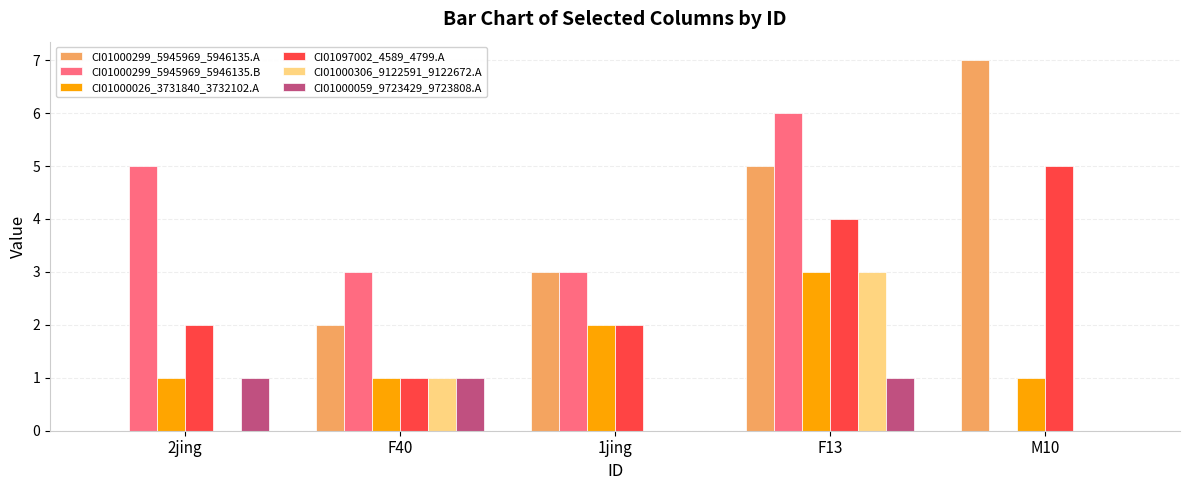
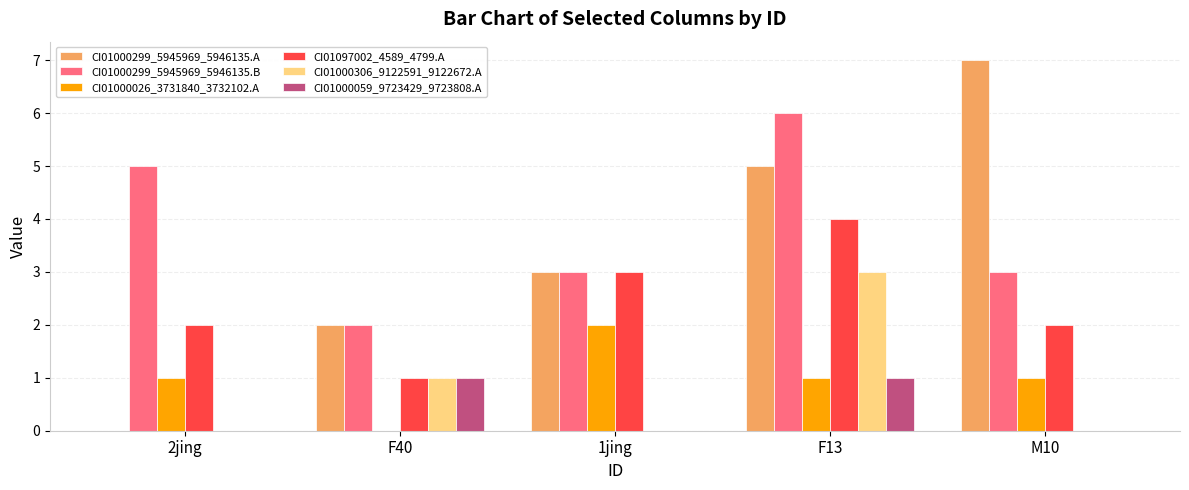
  {
    "CI01000299_5945969_5946135.B": {
      "2jing": 5,
-     "F40": 3,
+     "F40": 2,
      "1jing": 3,
      "F13": 6,
-     "M10": 0
+     "M10": 3
    },
    "CI01000026_3731840_3732102.A": {
      "2jing": 1,
-     "F40": 1,
+     "F40": 0,
      "1jing": 2,
-     "F13": 3,
+     "F13": 1,
      "M10": 1
    },
    "CI01097002_4589_4799.A": {
      "2jing": 2,
      "F40": 1,
-     "1jing": 2,
+     "1jing": 3,
      "F13": 4,
-     "M10": 5
+     "M10": 2
    },
    "CI01000059_9723429_9723808.A": {
-     "2jing": 1,
+     "2jing": 0,
      "F40": 1,
      "1jing": 0,
      "F13": 1,
      "M10": 0
    }
  }
